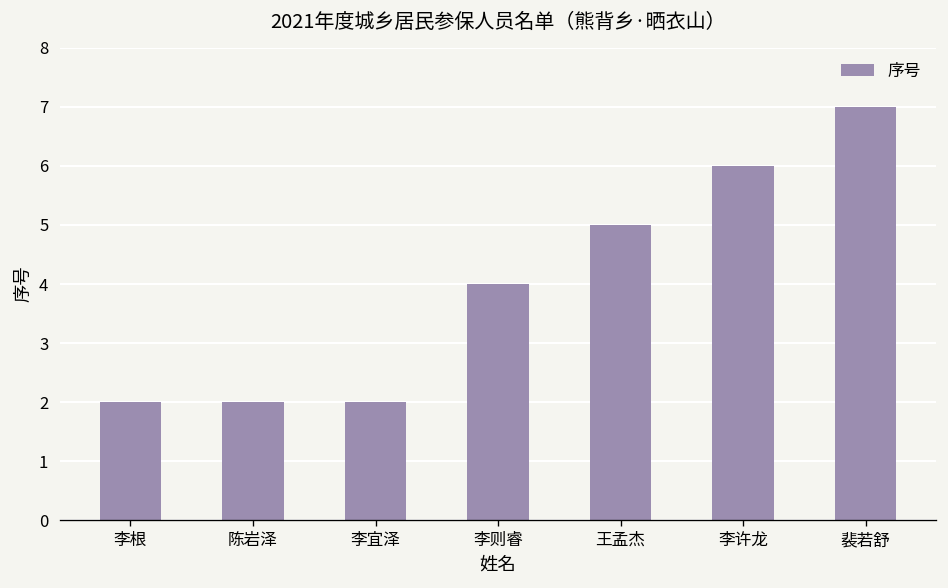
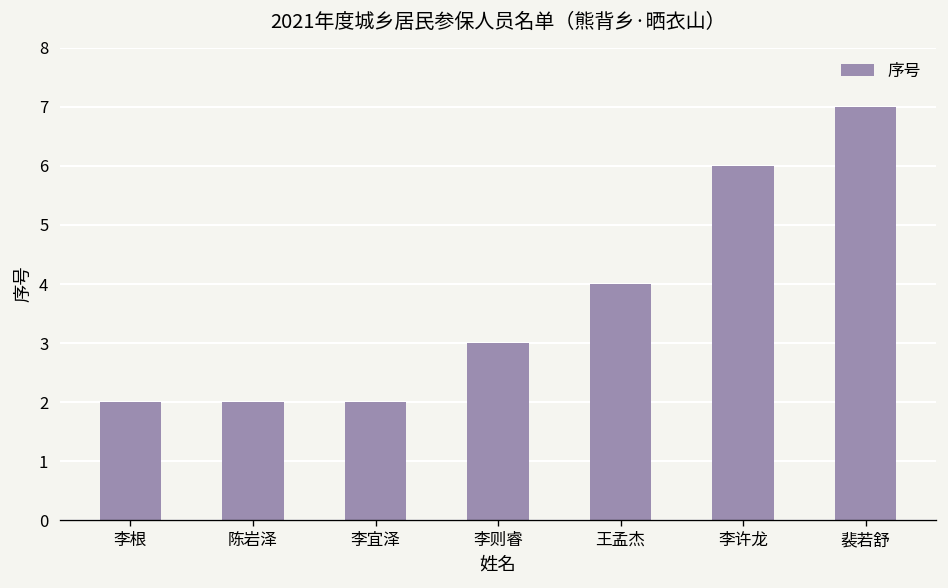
  {
    "李根": 2,
    "陈岩泽": 2,
    "李宜泽": 2,
-   "李则睿": 4,
-   "王孟杰": 5,
+   "李则睿": 3,
+   "王孟杰": 4,
    "李许龙": 6,
    "裴若舒": 7
  }
